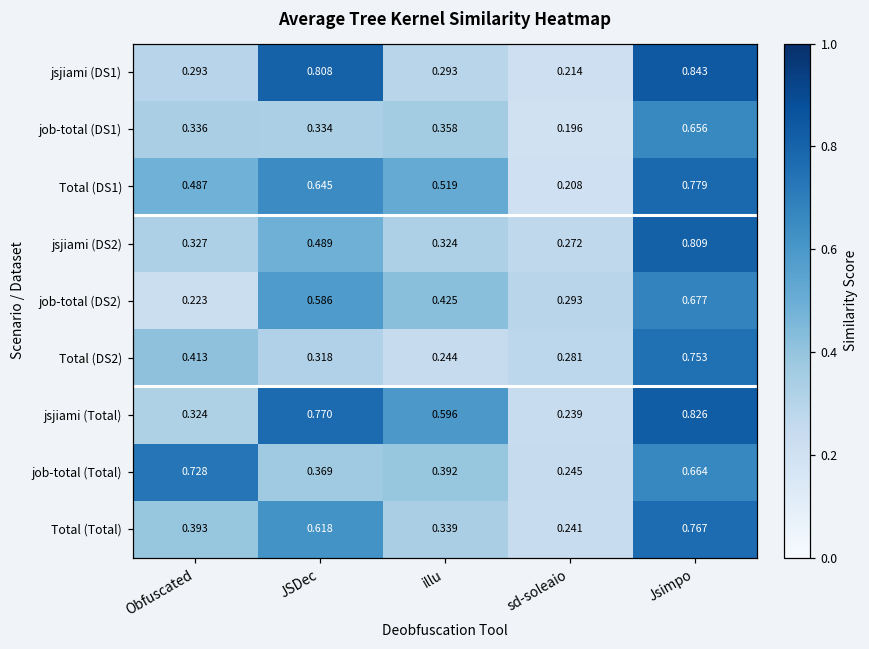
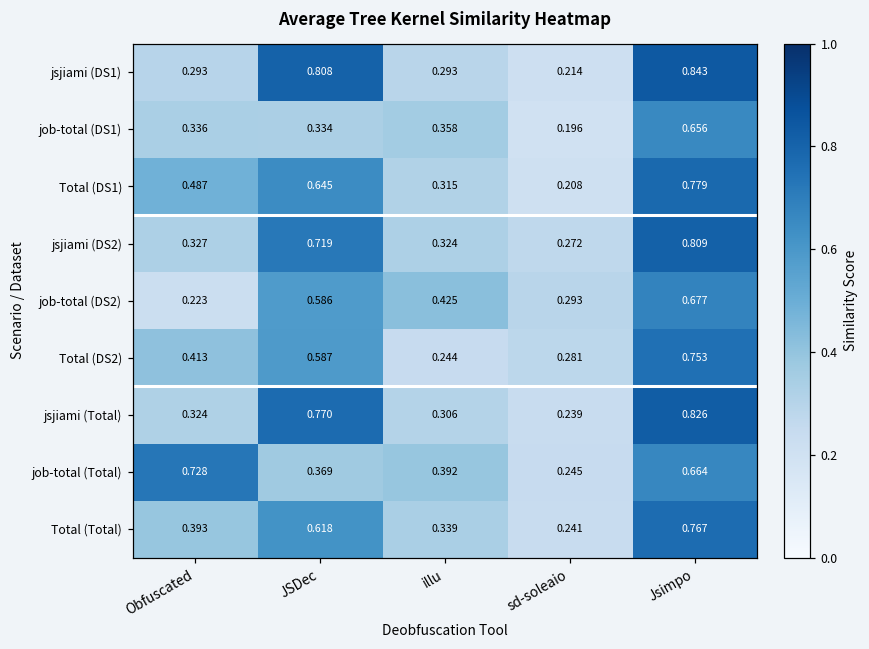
  {
    "jsjiami (DS1)": {
      "Obfuscated": 0.293,
      "JSDec": 0.808,
      "illu": 0.293,
      "sd-soleaio": 0.214,
      "Jsimpo": 0.843
    },
    "job-total (DS1)": {
      "Obfuscated": 0.336,
      "JSDec": 0.334,
      "illu": 0.358,
      "sd-soleaio": 0.196,
      "Jsimpo": 0.656
    },
    "Total (DS1)": {
      "Obfuscated": 0.487,
      "JSDec": 0.645,
-     "illu": 0.519,
+     "illu": 0.315,
      "sd-soleaio": 0.208,
      "Jsimpo": 0.779
    },
    "jsjiami (DS2)": {
      "Obfuscated": 0.327,
-     "JSDec": 0.489,
+     "JSDec": 0.719,
      "illu": 0.324,
      "sd-soleaio": 0.272,
      "Jsimpo": 0.809
    },
    "job-total (DS2)": {
      "Obfuscated": 0.223,
      "JSDec": 0.586,
      "illu": 0.425,
      "sd-soleaio": 0.293,
      "Jsimpo": 0.677
    },
    "Total (DS2)": {
      "Obfuscated": 0.413,
-     "JSDec": 0.318,
+     "JSDec": 0.587,
      "illu": 0.244,
      "sd-soleaio": 0.281,
      "Jsimpo": 0.753
    },
    "jsjiami (Total)": {
      "Obfuscated": 0.324,
      "JSDec": 0.770,
-     "illu": 0.596,
+     "illu": 0.306,
      "sd-soleaio": 0.239,
      "Jsimpo": 0.826
    },
    "job-total (Total)": {
      "Obfuscated": 0.728,
      "JSDec": 0.369,
      "illu": 0.392,
      "sd-soleaio": 0.245,
      "Jsimpo": 0.664
    },
    "Total (Total)": {
      "Obfuscated": 0.393,
      "JSDec": 0.618,
      "illu": 0.339,
      "sd-soleaio": 0.241,
      "Jsimpo": 0.767
    }
  }
